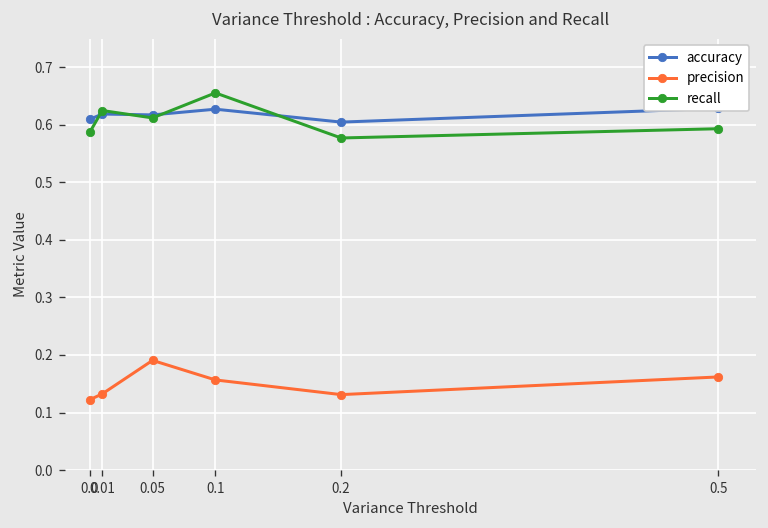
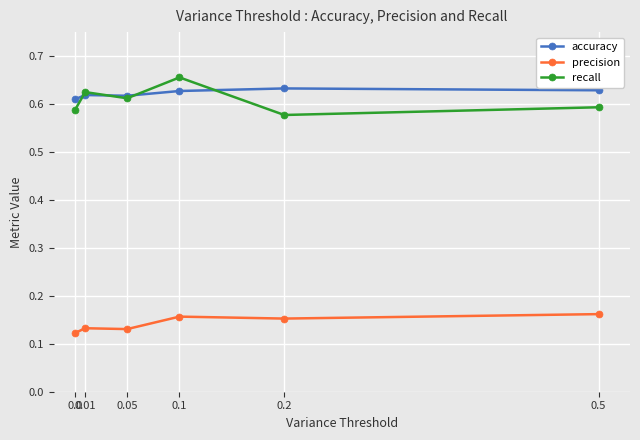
  {
    "accuracy": {
      "0.05": 0.62,
      "0.1": 0.63,
-     "0.2": 0.60,
+     "0.2": 0.63,
      "0.5": 0.63
    },
    "precision": {
-     "0.05": 0.19,
+     "0.05": 0.13,
      "0.1": 0.16,
-     "0.2": 0.13,
+     "0.2": 0.15,
      "0.5": 0.16
    },
    "recall": {
      "0.05": 0.61,
      "0.1": 0.66,
      "0.2": 0.58,
      "0.5": 0.59
    }
  }
